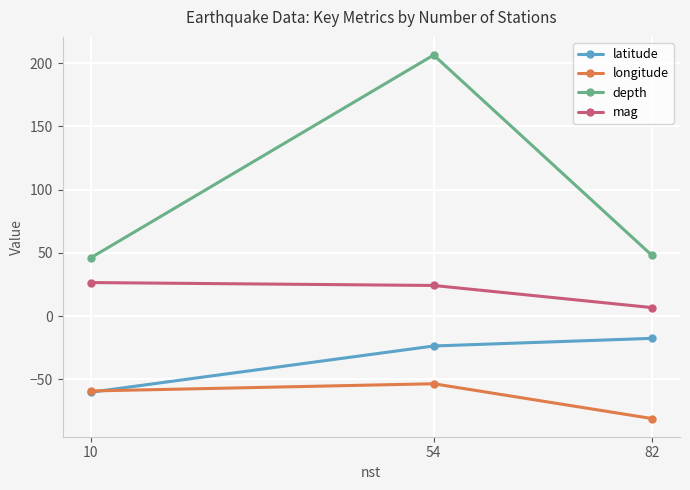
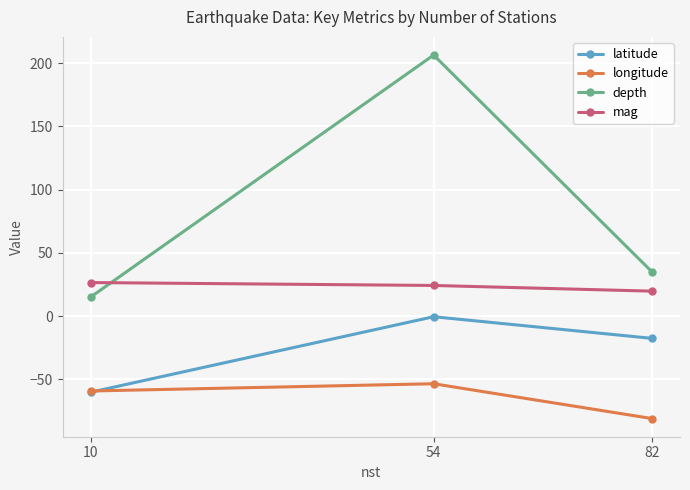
  {
    "latitude": {
-     "54": -24,
+     "54": -1,
      "82": -18
    },
    "longitude": {
      "54": -54,
      "82": -81
    },
    "depth": {
-     "10": 46,
+     "10": 15,
      "54": 207,
-     "82": 48
+     "82": 35
    },
    "mag": {
      "10": 27,
      "54": 24,
-     "82": 7
+     "82": 20
    }
  }
